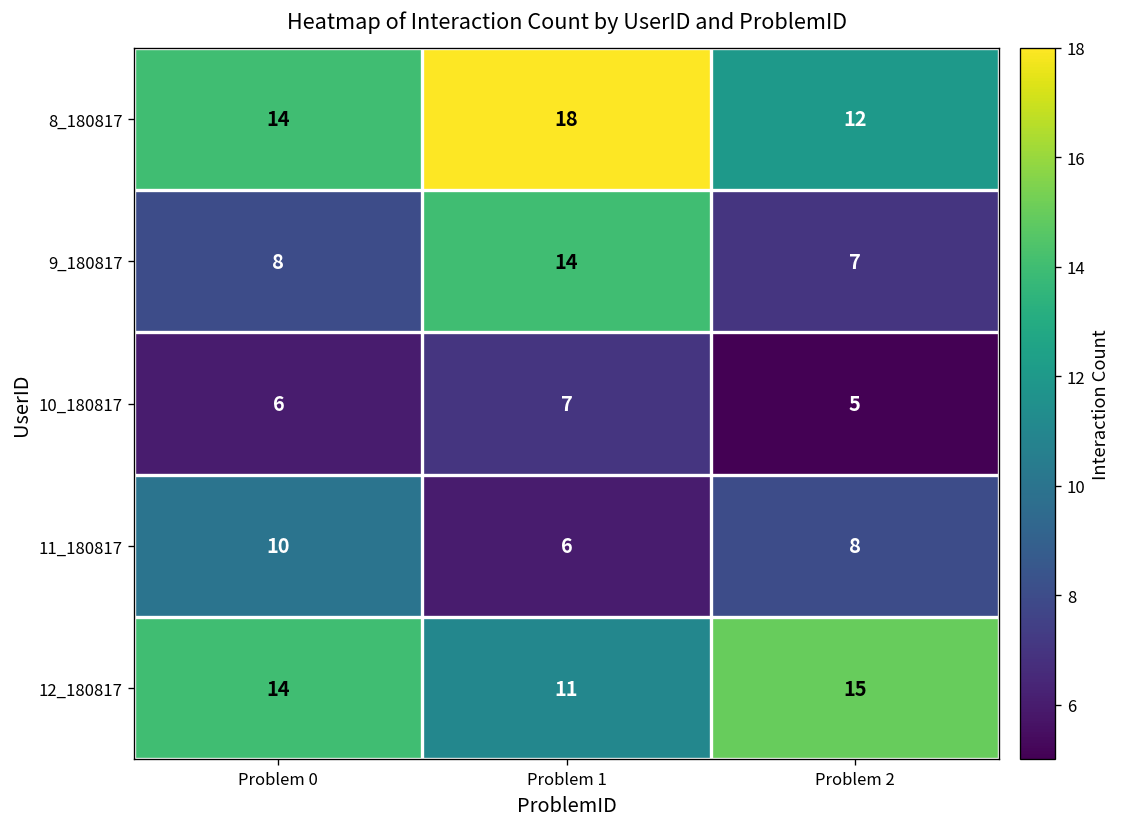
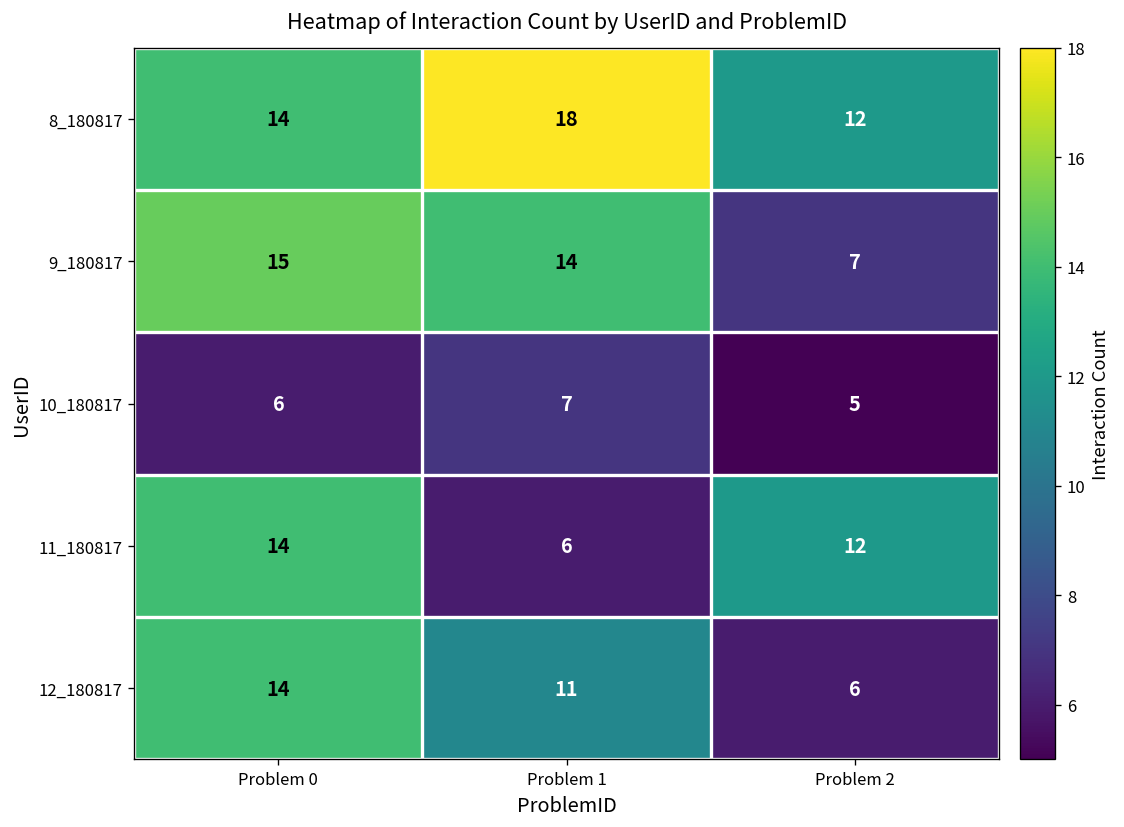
  {
    "8_180817": {
      "Problem 0": 14,
      "Problem 1": 18,
      "Problem 2": 12
    },
    "9_180817": {
-     "Problem 0": 8,
+     "Problem 0": 15,
      "Problem 1": 14,
      "Problem 2": 7
    },
    "10_180817": {
      "Problem 0": 6,
      "Problem 1": 7,
      "Problem 2": 5
    },
    "11_180817": {
-     "Problem 0": 10,
+     "Problem 0": 14,
      "Problem 1": 6,
-     "Problem 2": 8
+     "Problem 2": 12
    },
    "12_180817": {
      "Problem 0": 14,
      "Problem 1": 11,
-     "Problem 2": 15
+     "Problem 2": 6
    }
  }
